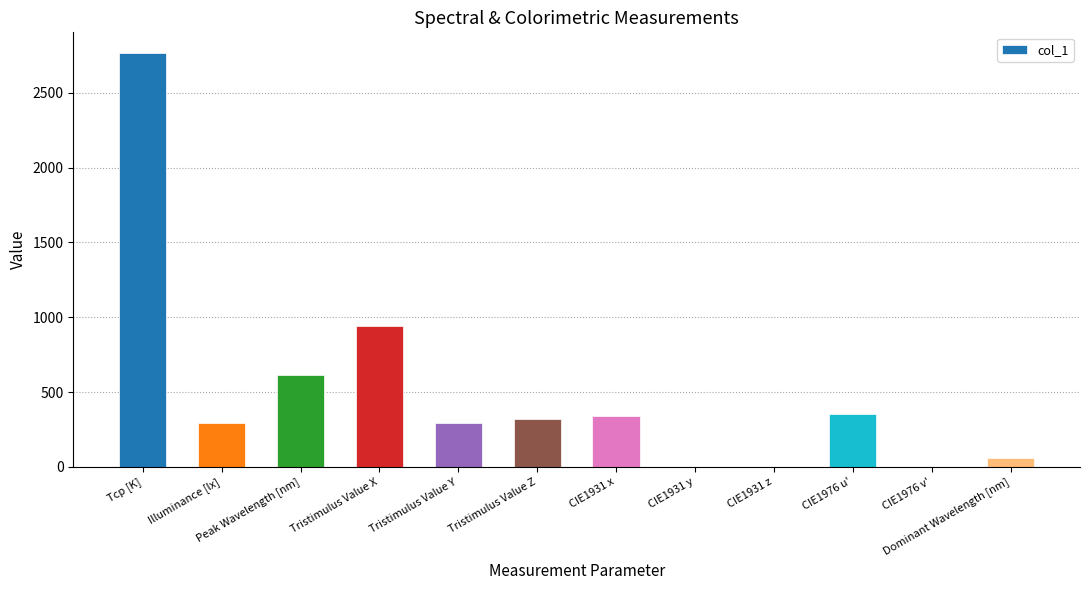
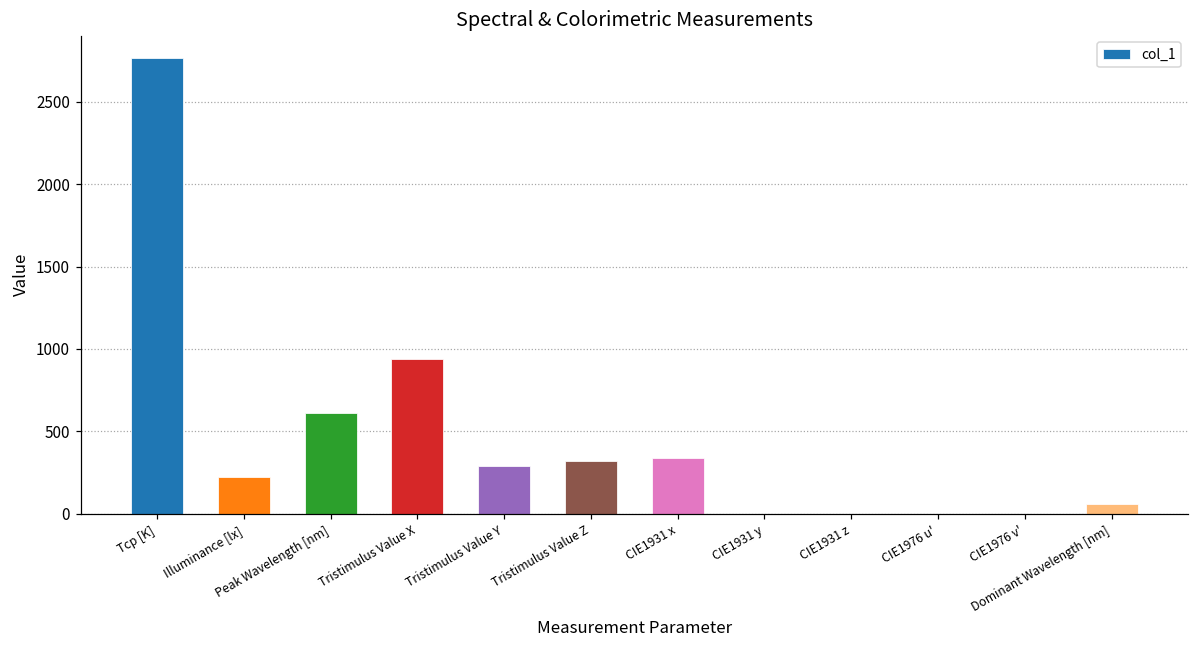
  {
    "Tcp [K]": 2770,
-   "Illuminance [lx]": 290,
+   "Illuminance [lx]": 220,
    "Peak Wavelength [nm]": 610,
    "Tristimulus Value X": 940,
    "Tristimulus Value Y": 290,
    "Tristimulus Value Z": 320,
    "CIE1931 x": 340,
-   "CIE1976 u'": 350,
+   "CIE1976 u'": 0,
    "Dominant Wavelength [nm]": 60
  }
